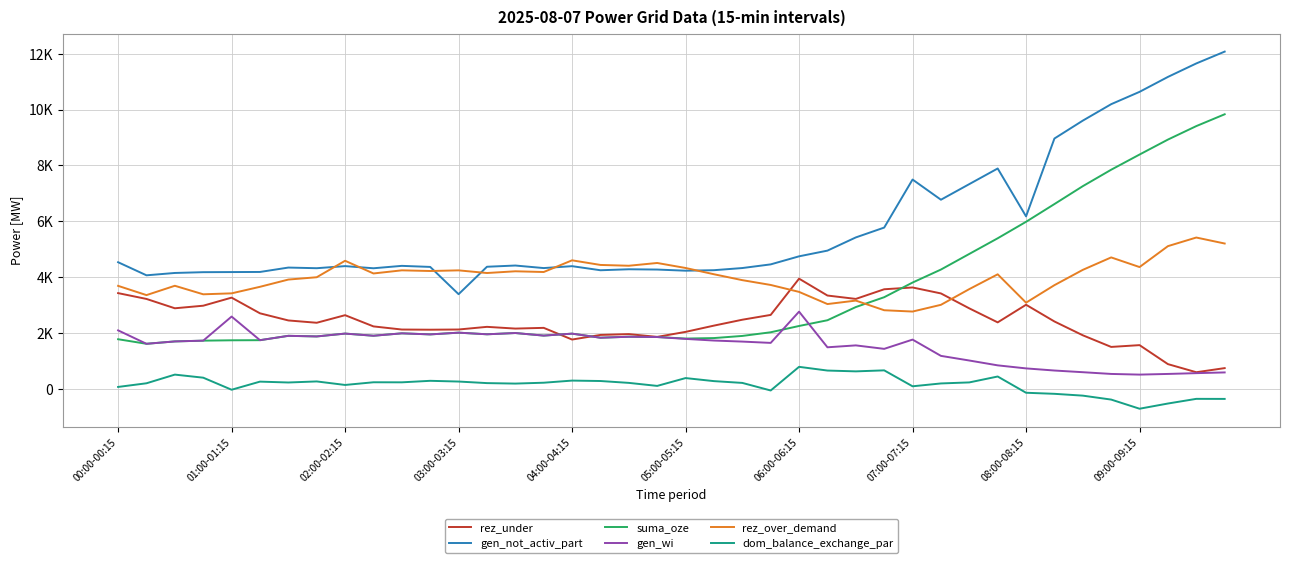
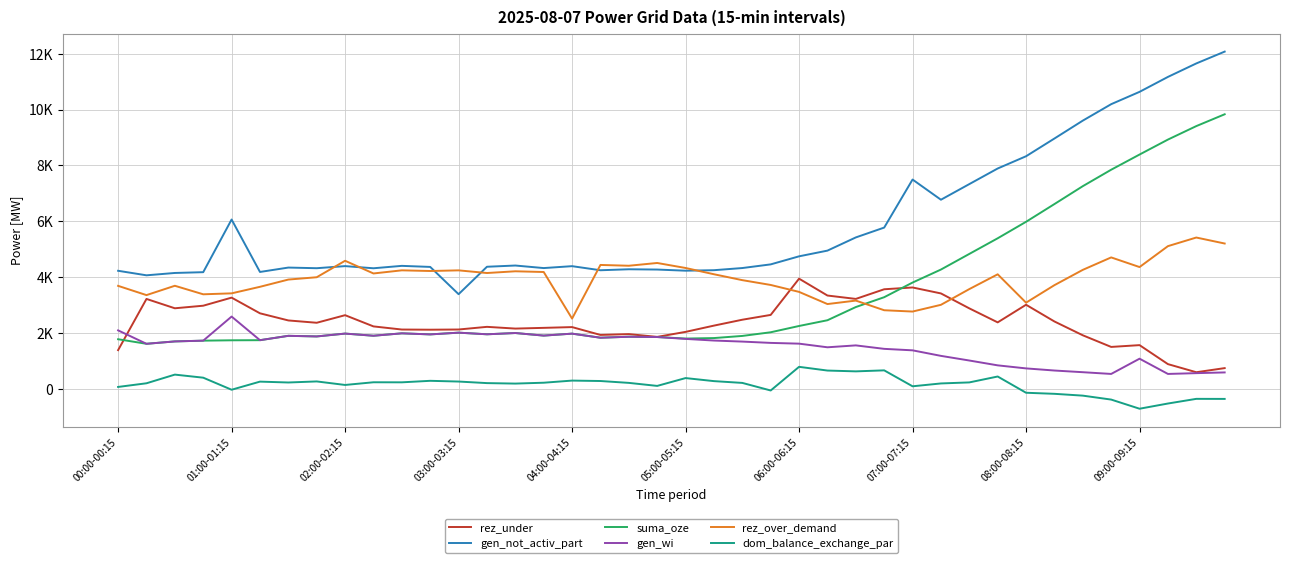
  {
    "rez_under": {
-     "00:00-00:15": 3400,
+     "00:00-00:15": 1400,
      "01:00-01:15": 3300,
      "02:00-02:15": 2600,
      "03:00-03:15": 2100,
-     "04:00-04:15": 1800,
+     "04:00-04:15": 2200,
      "05:00-05:15": 2000,
      "06:00-06:15": 4000,
      "07:00-07:15": 3600,
      "09:00-09:15": 1600
    },
    "gen_not_activ_part": {
-     "00:00-00:15": 4500,
-     "01:00-01:15": 4200,
+     "00:00-00:15": 4200,
+     "01:00-01:15": 6100,
      "02:00-02:15": 4400,
      "03:00-03:15": 3400,
      "04:00-04:15": 4400,
      "05:00-05:15": 4200,
      "06:00-06:15": 4800,
      "07:00-07:15": 7500,
-     "08:00-08:15": 6200,
+     "08:00-08:15": 8300,
      "09:00-09:15": 10600
    },
    "gen_wi": {
      "00:00-00:15": 2100,
      "01:00-01:15": 2600,
-     "06:00-06:15": 2800,
-     "07:00-07:15": 1800,
+     "06:00-06:15": 1600,
+     "07:00-07:15": 1400,
      "08:00-08:15": 700,
-     "09:00-09:15": 500
+     "09:00-09:15": 1100
    },
    "rez_over_demand": {
      "00:00-00:15": 3700,
      "01:00-01:15": 3400,
      "02:00-02:15": 4600,
      "03:00-03:15": 4200,
-     "04:00-04:15": 4600,
+     "04:00-04:15": 2500,
      "05:00-05:15": 4300,
      "06:00-06:15": 3500,
      "07:00-07:15": 2800,
      "09:00-09:15": 4400
    }
  }
